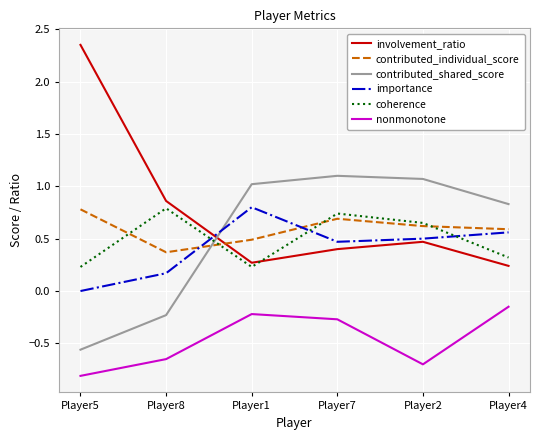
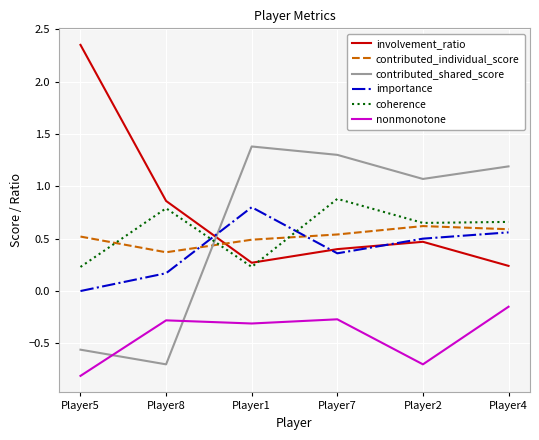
  {
    "involvement_ratio": {
      "Player5": 2.35,
      "Player8": 0.86,
      "Player1": 0.27,
      "Player7": 0.40,
      "Player2": 0.47,
      "Player4": 0.24
    },
    "contributed_individual_score": {
-     "Player5": 0.78,
+     "Player5": 0.52,
      "Player8": 0.37,
      "Player1": 0.49,
-     "Player7": 0.69,
+     "Player7": 0.54,
      "Player2": 0.62,
      "Player4": 0.59
    },
    "contributed_shared_score": {
      "Player5": -0.56,
-     "Player8": -0.23,
-     "Player1": 1.02,
-     "Player7": 1.1,
+     "Player8": -0.70,
+     "Player1": 1.38,
+     "Player7": 1.3,
      "Player2": 1.07,
-     "Player4": 0.83
+     "Player4": 1.19
    },
    "importance": {
      "Player5": 0.00,
      "Player8": 0.17,
      "Player1": 0.80,
-     "Player7": 0.47,
+     "Player7": 0.36,
      "Player2": 0.50,
      "Player4": 0.56
    },
    "coherence": {
      "Player5": 0.23,
      "Player8": 0.79,
      "Player1": 0.23,
-     "Player7": 0.74,
+     "Player7": 0.88,
      "Player2": 0.65,
-     "Player4": 0.32
+     "Player4": 0.66
    },
    "nonmonotone": {
      "Player5": -0.81,
-     "Player8": -0.65,
-     "Player1": -0.22,
+     "Player8": -0.28,
+     "Player1": -0.31,
      "Player7": -0.27,
      "Player2": -0.70,
      "Player4": -0.15
    }
  }
